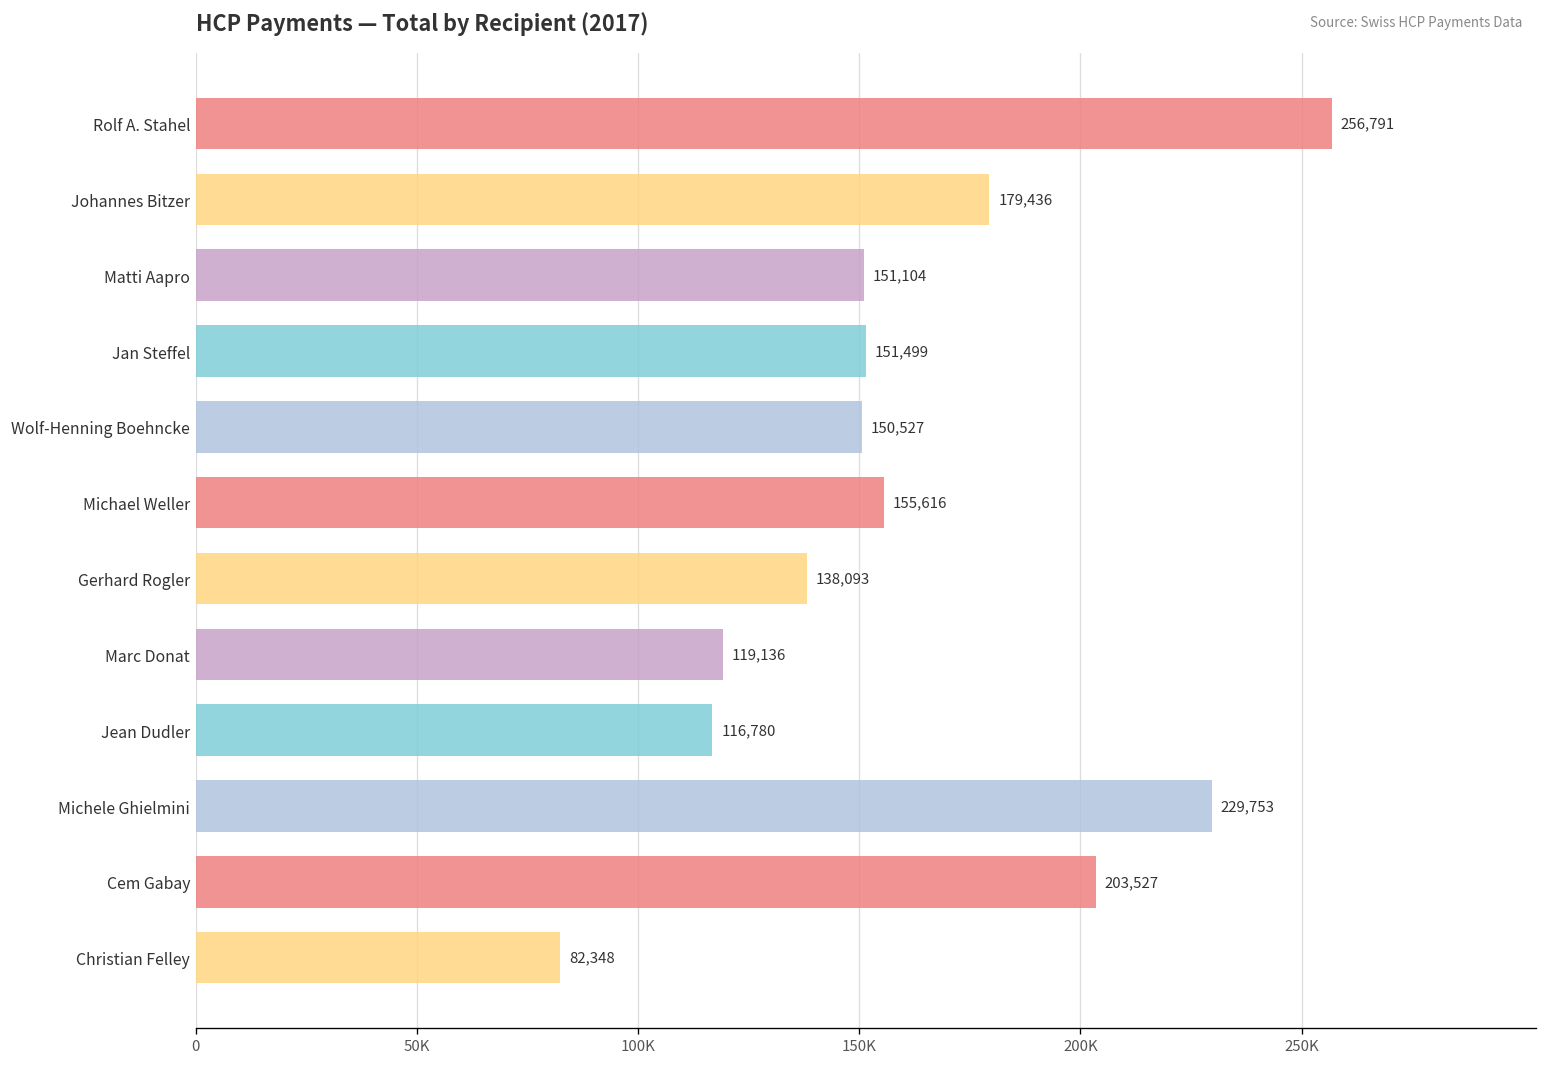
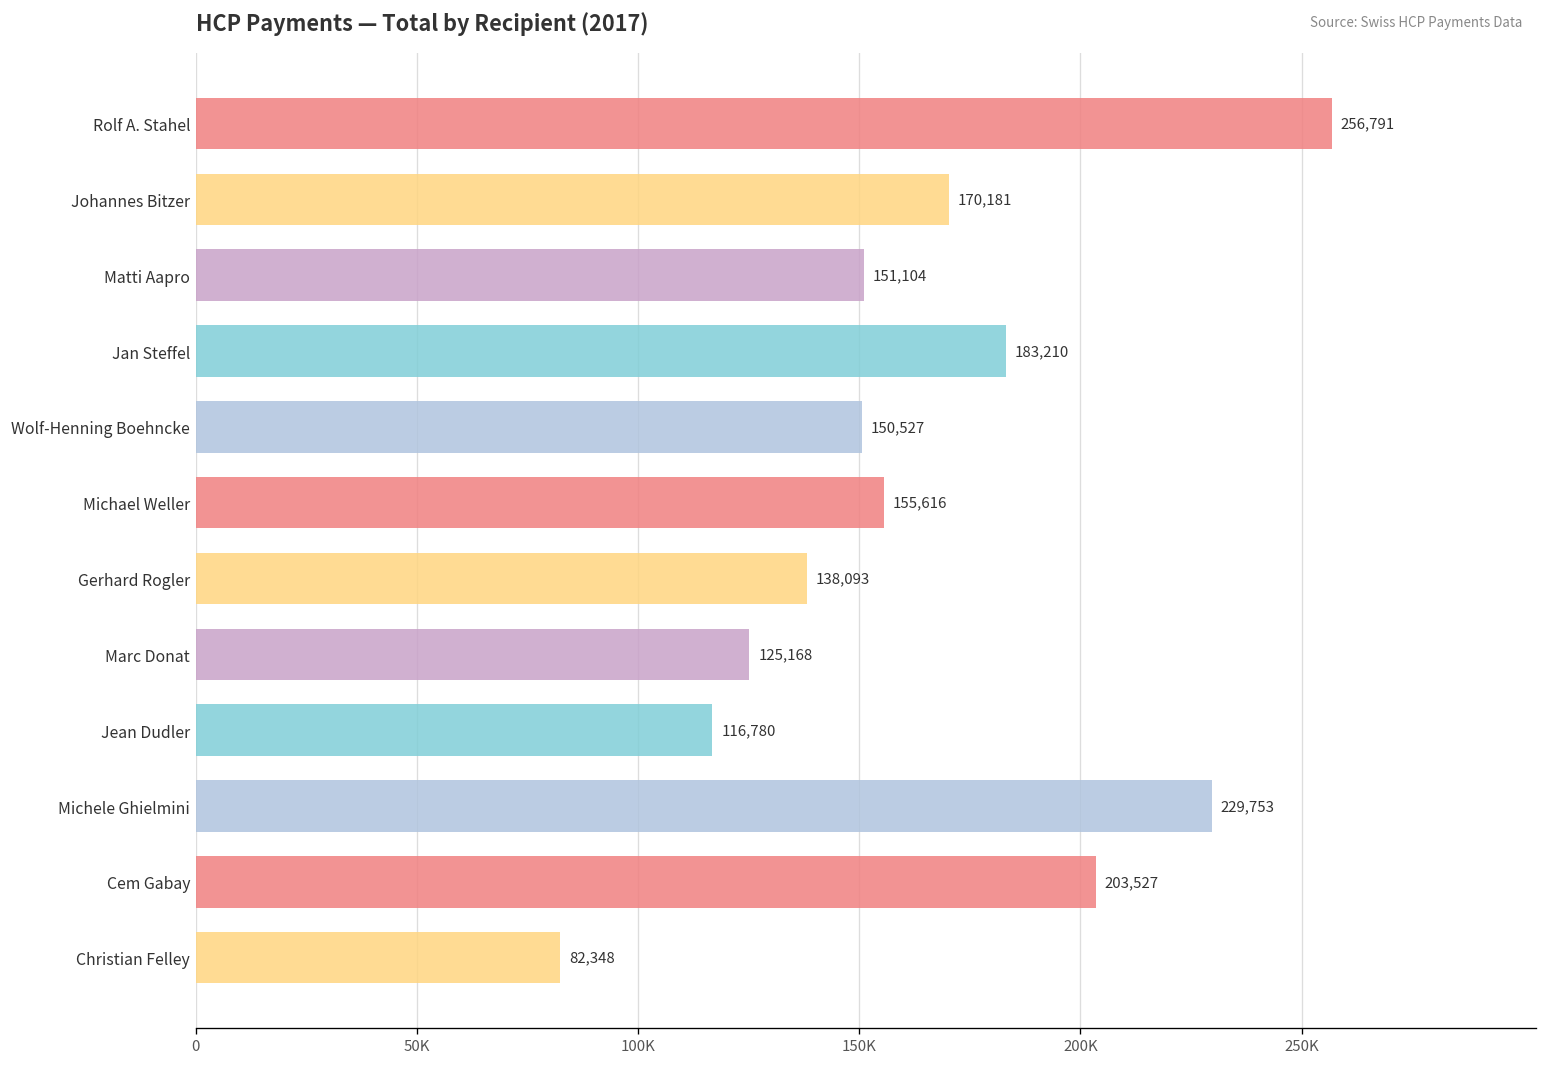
  {
    "Rolf A. Stahel": "256,791",
-   "Johannes Bitzer": "179,436",
+   "Johannes Bitzer": "170,181",
    "Matti Aapro": "151,104",
-   "Jan Steffel": "151,499",
+   "Jan Steffel": "183,210",
    "Wolf-Henning Boehncke": "150,527",
    "Michael Weller": "155,616",
    "Gerhard Rogler": "138,093",
-   "Marc Donat": "119,136",
+   "Marc Donat": "125,168",
    "Jean Dudler": "116,780",
    "Michele Ghielmini": "229,753",
    "Cem Gabay": "203,527",
    "Christian Felley": "82,348"
  }
